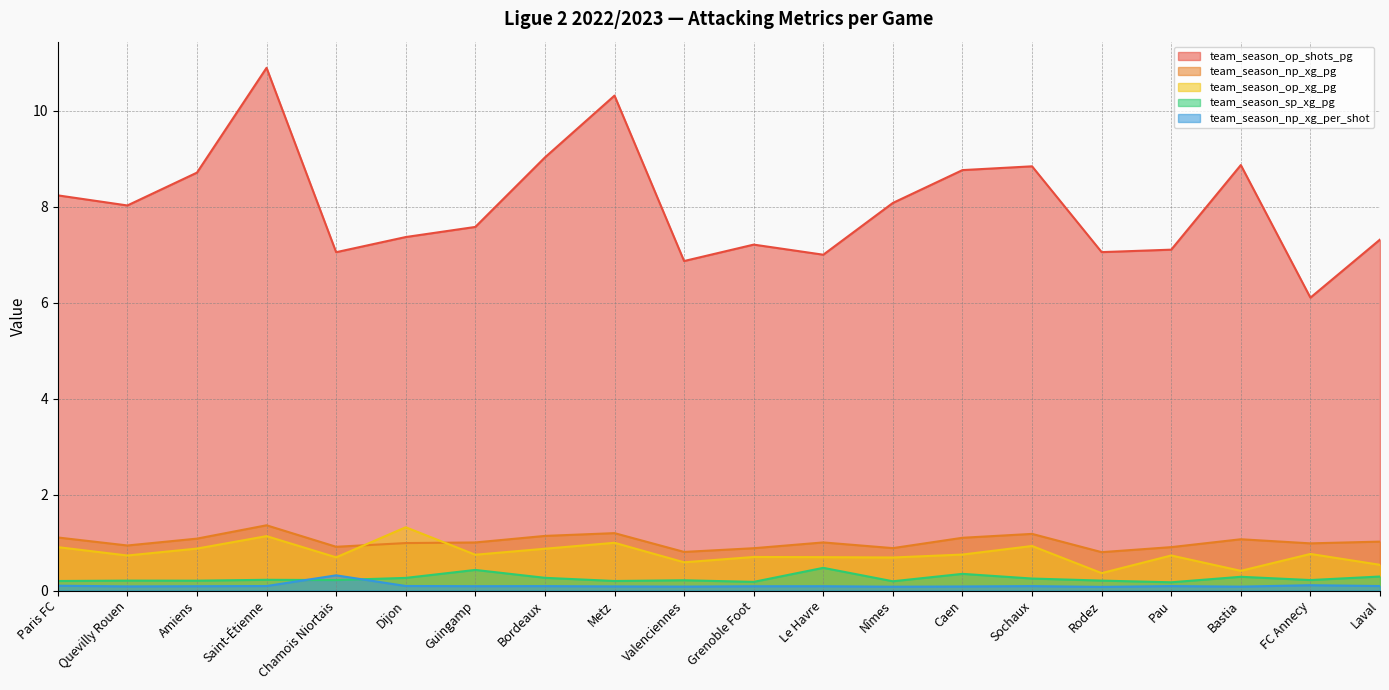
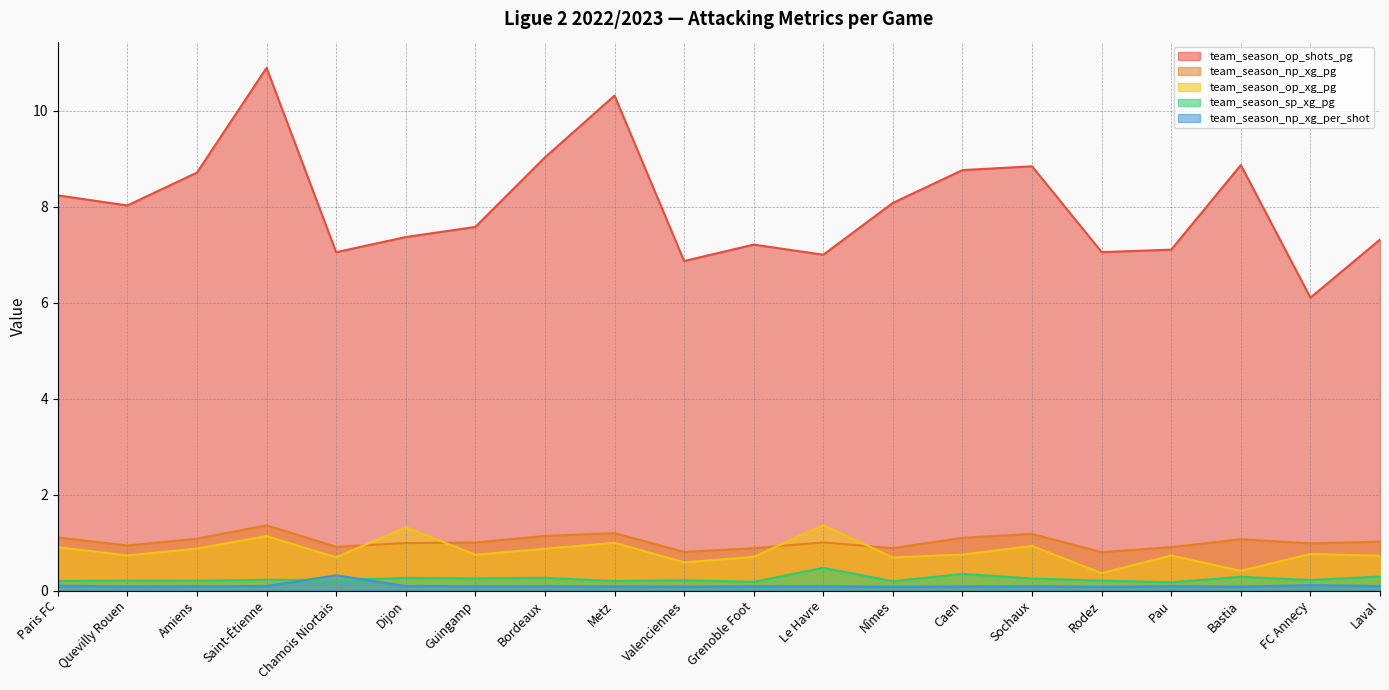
  {
    "team_season_op_xg_pg": {
      "Paris FC": 0.9,
      "Quevilly Rouen": 0.7,
      "Amiens": 0.9,
      "Saint-Étienne": 1.1,
      "Chamois Niortais": 0.7,
      "Dijon": 1.3,
      "Guingamp": 0.7,
      "Bordeaux": 0.9,
      "Metz": 1.0,
      "Valenciennes": 0.6,
      "Grenoble Foot": 0.7,
-     "Le Havre": 0.7,
+     "Le Havre": 1.4,
      "Nîmes": 0.7,
      "Caen": 0.8,
      "Sochaux": 0.9,
      "Rodez": 0.4,
      "Pau": 0.7,
      "Bastia": 0.4,
      "FC Annecy": 0.8,
-     "Laval": 0.5
+     "Laval": 0.7
    },
    "team_season_sp_xg_pg": {
      "Paris FC": 0.2,
      "Quevilly Rouen": 0.2,
      "Amiens": 0.2,
      "Saint-Étienne": 0.2,
      "Chamois Niortais": 0.2,
      "Dijon": 0.3,
-     "Guingamp": 0.4,
+     "Guingamp": 0.3,
      "Bordeaux": 0.3,
      "Metz": 0.2,
      "Valenciennes": 0.2,
      "Grenoble Foot": 0.2,
      "Le Havre": 0.5,
      "Nîmes": 0.2,
      "Caen": 0.3,
      "Sochaux": 0.3,
      "Rodez": 0.2,
      "Pau": 0.2,
      "Bastia": 0.3,
      "FC Annecy": 0.2,
      "Laval": 0.3
    },
    "team_season_np_xg_per_shot": {
      "Paris FC": 0.1,
      "Quevilly Rouen": 0.1,
      "Amiens": 0.1,
      "Saint-Étienne": 0.1,
      "Chamois Niortais": 0.3,
      "Dijon": 0.1,
      "Guingamp": 0.1,
      "Bordeaux": 0.1,
      "Metz": 0.1,
      "Valenciennes": 0.1,
      "Grenoble Foot": 0.1,
      "Le Havre": 0.1,
      "Nîmes": 0.1,
      "Caen": 0.1,
      "Sochaux": 0.1,
      "Rodez": 0.1,
      "Pau": 0.1,
      "Bastia": 0.1,
      "FC Annecy": 0.1,
      "Laval": 0.1
    }
  }
